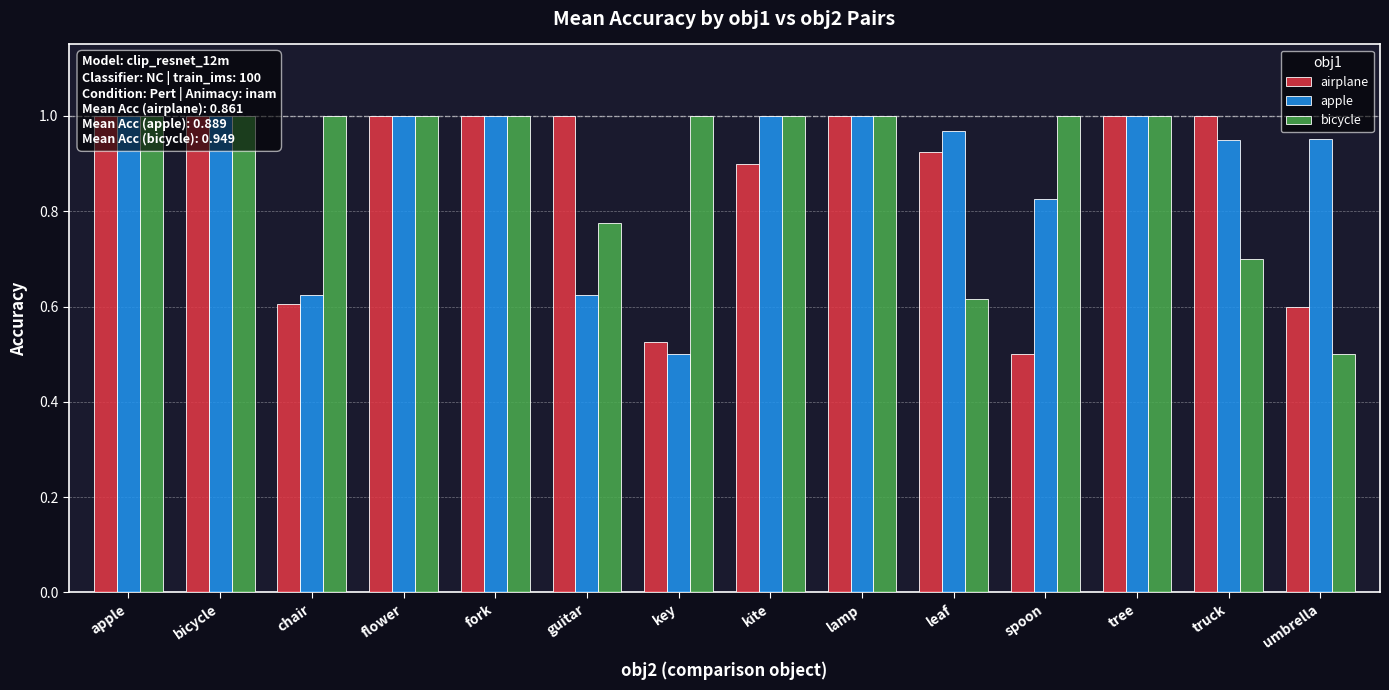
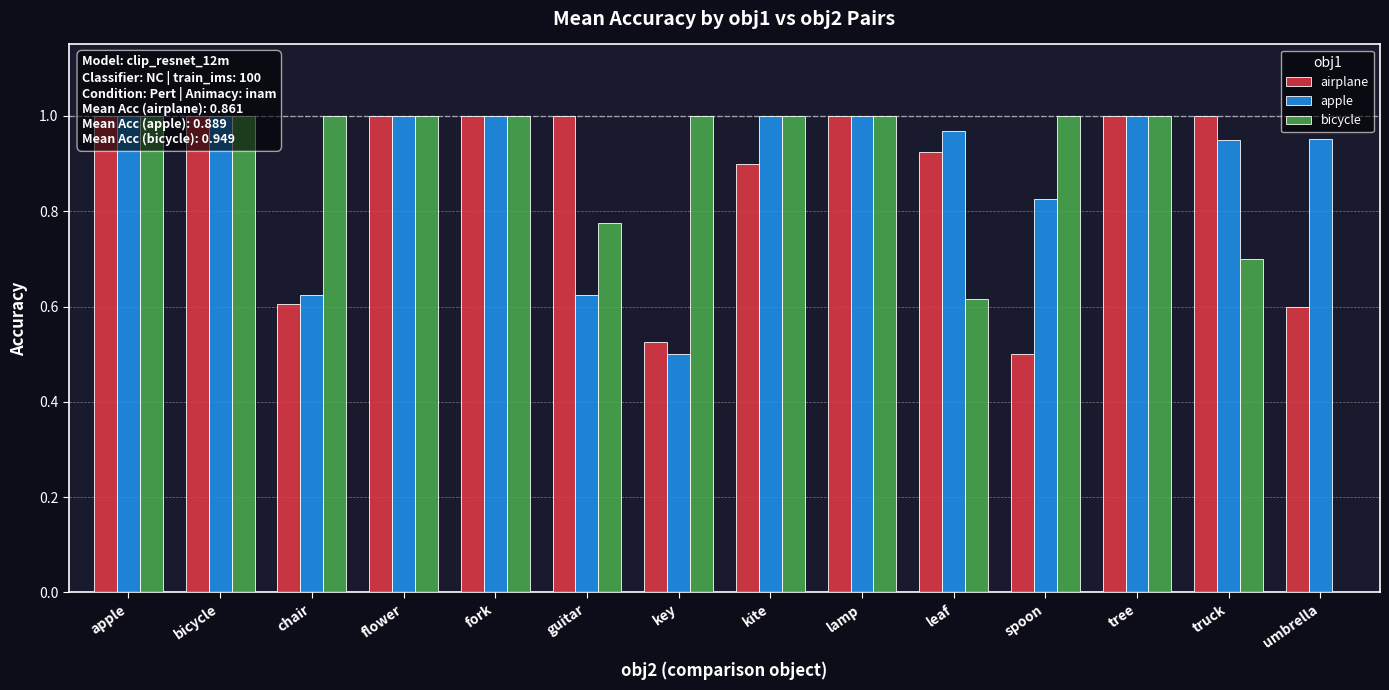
  {
    "airplane": {
      "chair": 0.6,
      "flower": 1.0,
      "fork": 1.0,
      "guitar": 1.0,
      "key": 0.53,
      "kite": 0.9,
      "lamp": 1.0,
      "leaf": 0.93,
      "spoon": 0.5,
      "tree": 1.0,
      "truck": 1.0,
      "umbrella": 0.6
    },
    "apple": {
      "chair": 0.63,
      "flower": 1.0,
      "fork": 1.0,
      "guitar": 0.63,
      "key": 0.5,
      "kite": 1.0,
      "lamp": 1.0,
      "leaf": 0.97,
      "spoon": 0.83,
      "tree": 1.0,
      "truck": 0.95,
      "umbrella": 0.95
    },
    "bicycle": {
      "chair": 1.0,
      "flower": 1.0,
      "fork": 1.0,
      "guitar": 0.78,
      "key": 1.0,
      "kite": 1.0,
      "lamp": 1.0,
      "leaf": 0.62,
      "spoon": 1.0,
      "tree": 1.0,
      "truck": 0.7,
-     "umbrella": 0.5
+     "umbrella": 0.0
    }
  }
